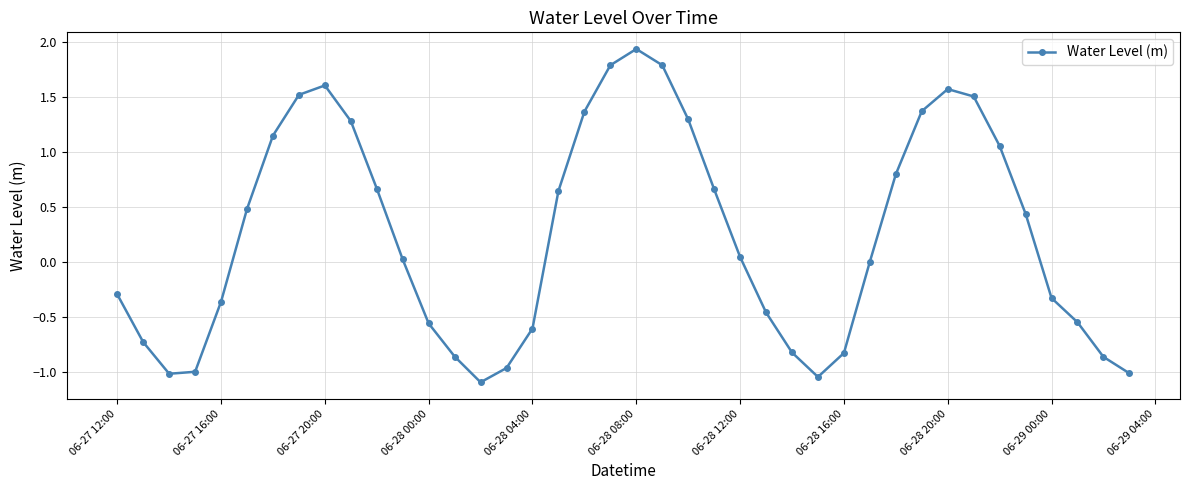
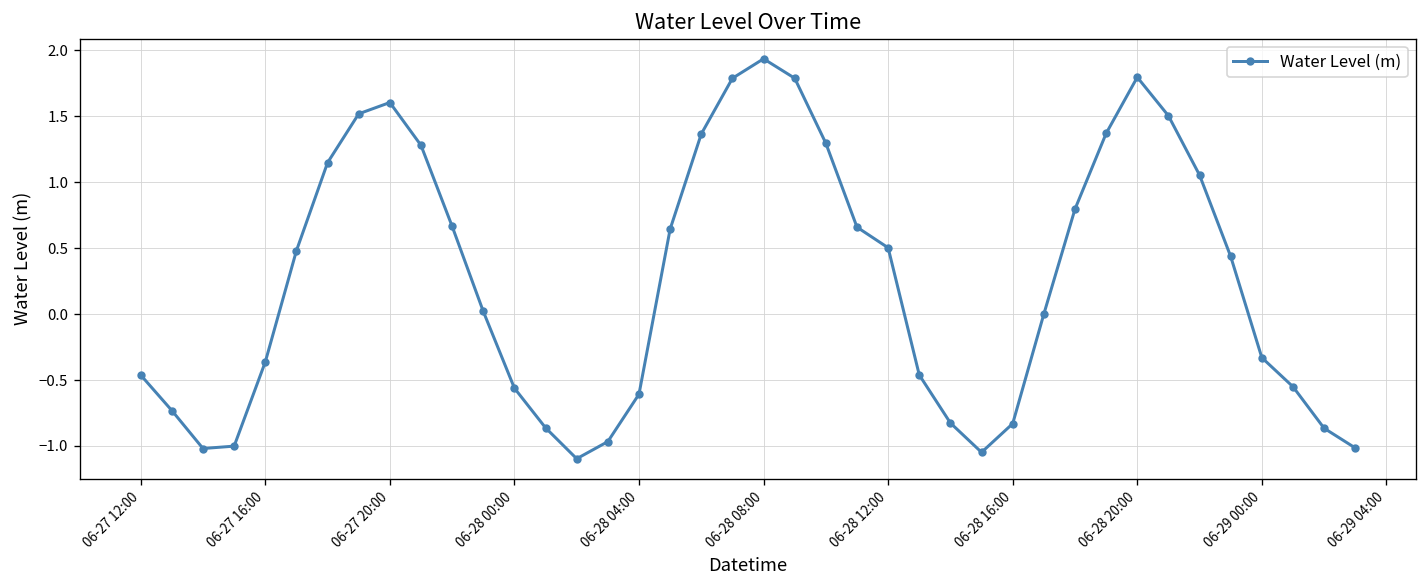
  {
-   "06-27 12:00": -0.30,
+   "06-27 12:00": -0.46,
    "06-27 16:00": -0.36,
    "06-27 20:00": 1.60,
    "06-28 00:00": -0.56,
    "06-28 04:00": -0.61,
    "06-28 08:00": 1.93,
-   "06-28 12:00": 0.04,
+   "06-28 12:00": 0.50,
    "06-28 16:00": -0.83,
-   "06-28 20:00": 1.57,
+   "06-28 20:00": 1.80,
    "06-29 00:00": -0.33
  }
